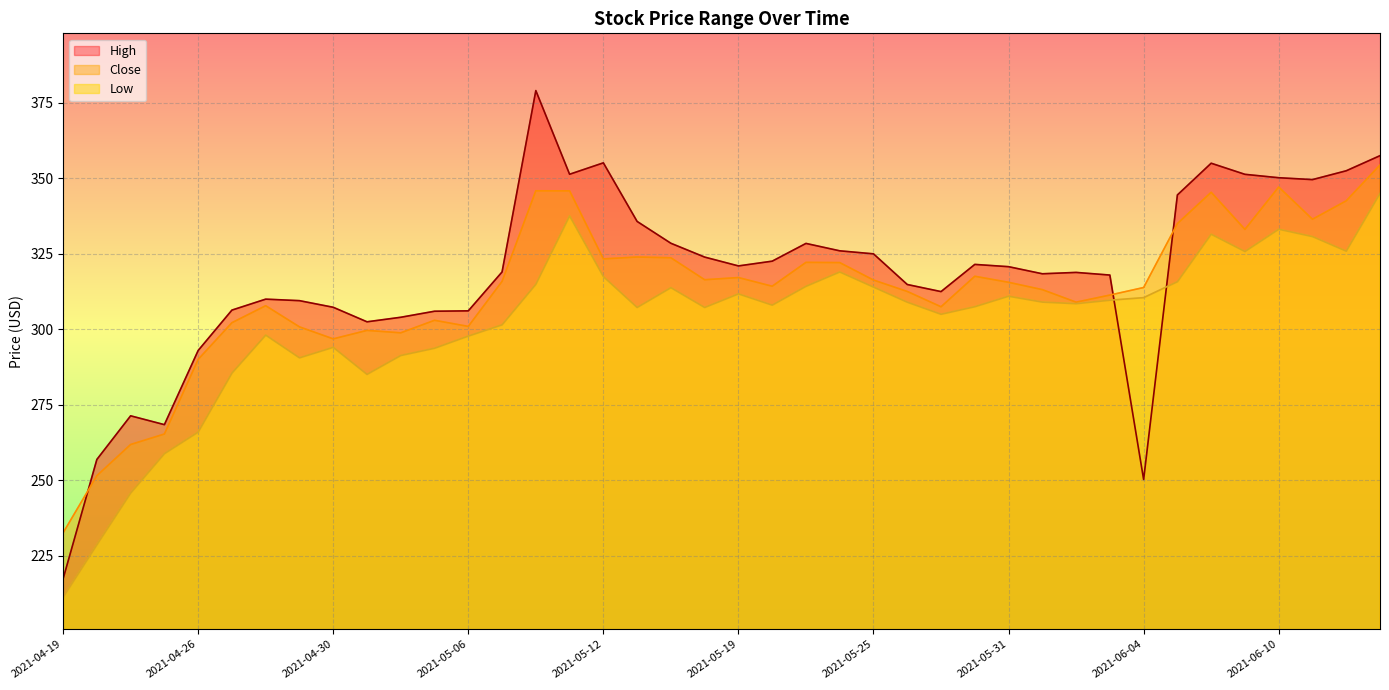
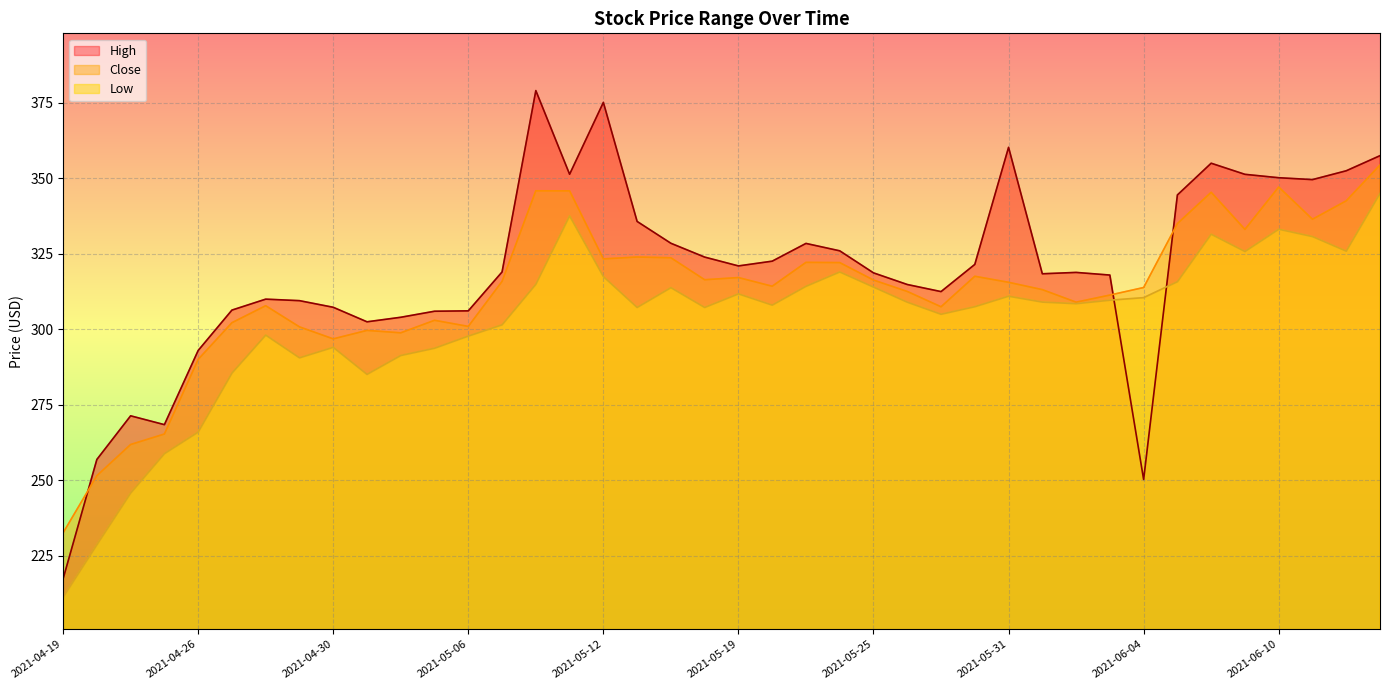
  {
    "High": {
-     "2021-05-12": 355,
-     "2021-05-25": 325,
-     "2021-05-31": 321,
+     "2021-05-12": 375,
+     "2021-05-25": 319,
+     "2021-05-31": 360,
      "2021-06-04": 250
    }
  }
